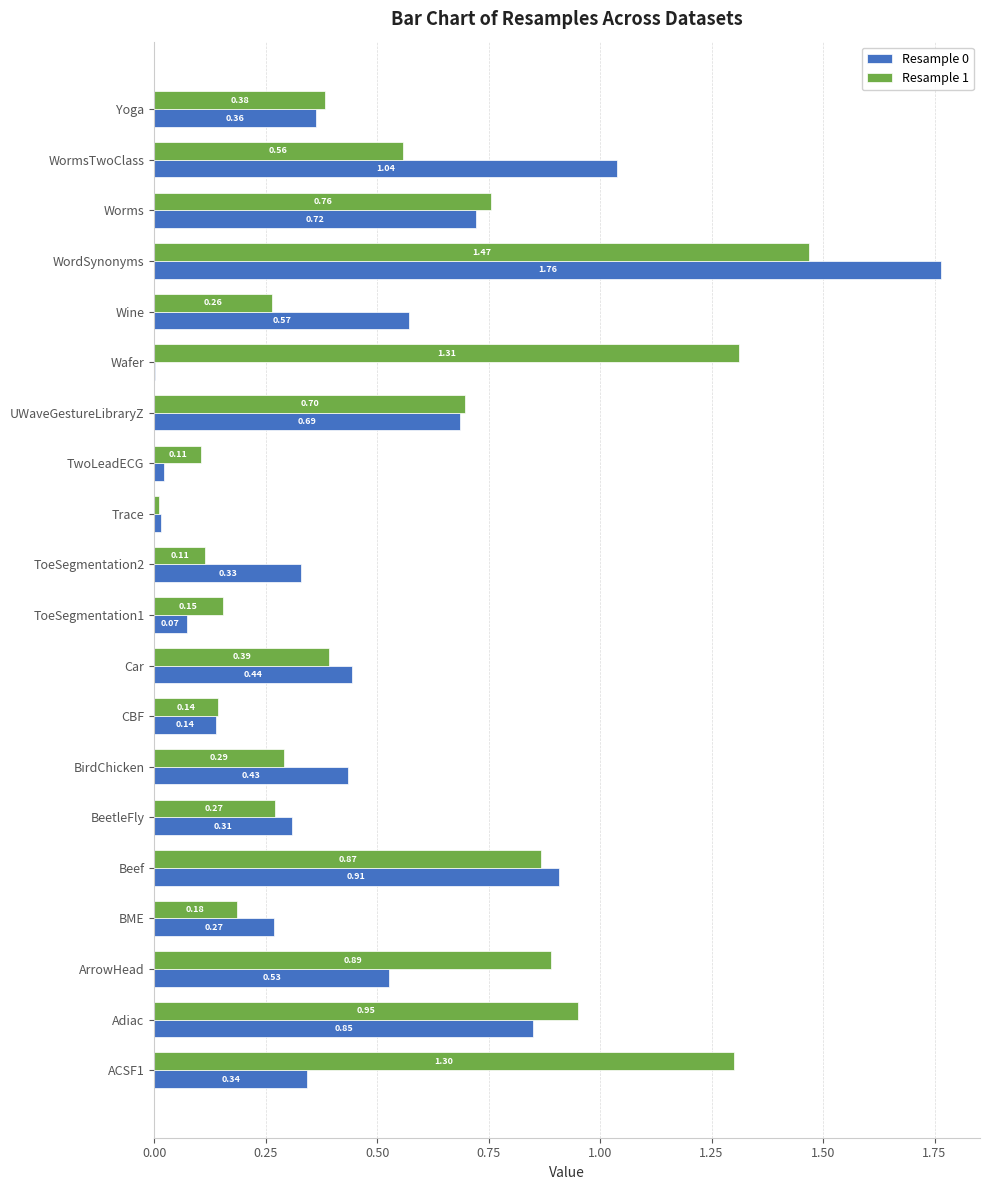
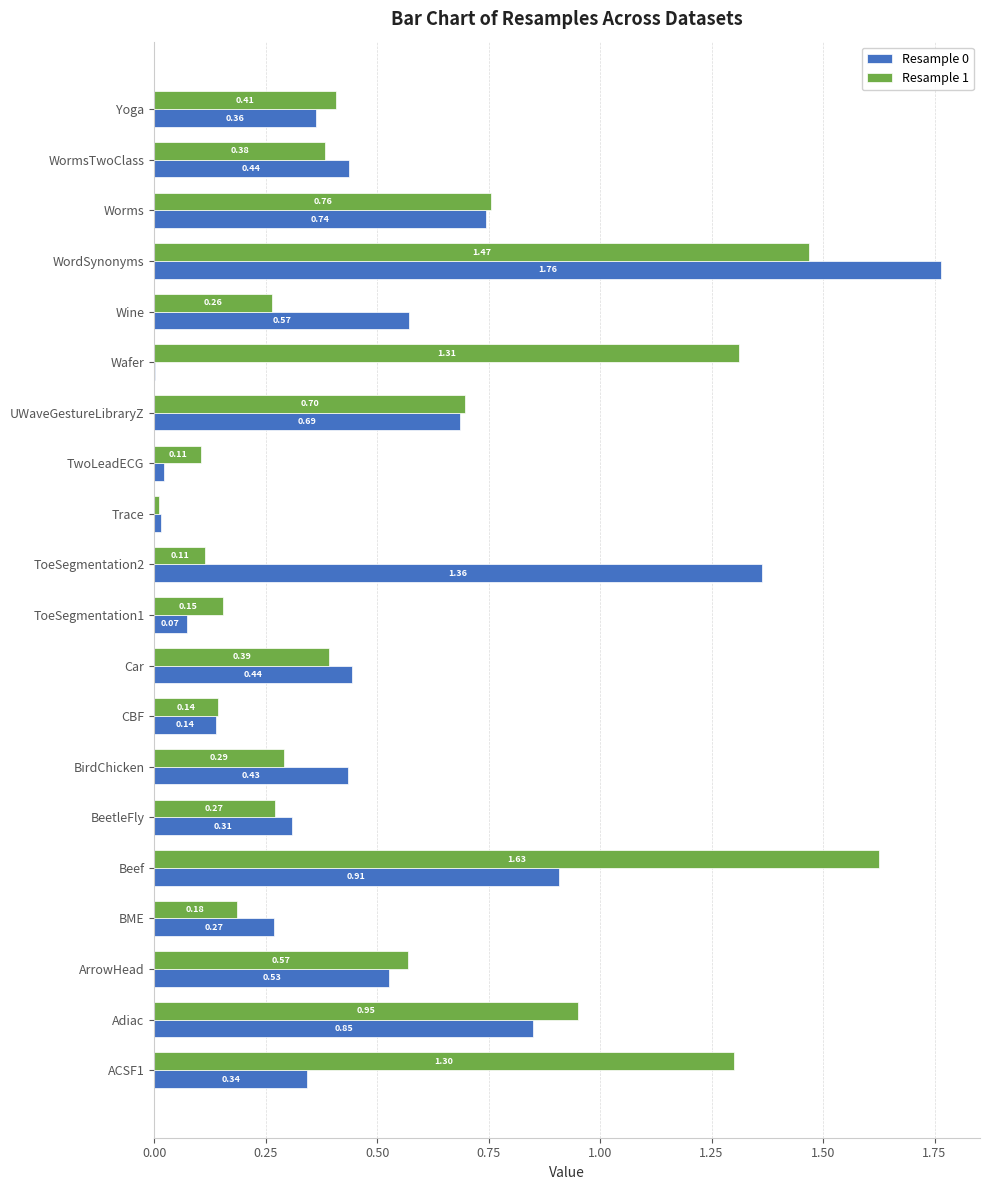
  {
    "Resample 0": {
      "Yoga": 0.36,
-     "WormsTwoClass": 1.04,
-     "Worms": 0.72,
+     "WormsTwoClass": 0.44,
+     "Worms": 0.74,
      "WordSynonyms": 1.76,
      "Wine": 0.57,
      "UWaveGestureLibraryZ": 0.69,
-     "ToeSegmentation2": 0.33,
+     "ToeSegmentation2": 1.36,
      "ToeSegmentation1": 0.07,
      "Car": 0.44,
      "CBF": 0.14,
      "BirdChicken": 0.43,
      "BeetleFly": 0.31,
      "Beef": 0.91,
      "BME": 0.27,
      "ArrowHead": 0.53,
      "Adiac": 0.85,
      "ACSF1": 0.34
    },
    "Resample 1": {
-     "Yoga": 0.38,
-     "WormsTwoClass": 0.56,
+     "Yoga": 0.41,
+     "WormsTwoClass": 0.38,
      "Worms": 0.76,
      "WordSynonyms": 1.47,
      "Wine": 0.26,
      "Wafer": 1.31,
      "UWaveGestureLibraryZ": 0.70,
      "TwoLeadECG": 0.11,
      "ToeSegmentation2": 0.11,
      "ToeSegmentation1": 0.15,
      "Car": 0.39,
      "CBF": 0.14,
      "BirdChicken": 0.29,
      "BeetleFly": 0.27,
-     "Beef": 0.87,
+     "Beef": 1.63,
      "BME": 0.18,
-     "ArrowHead": 0.89,
+     "ArrowHead": 0.57,
      "Adiac": 0.95,
      "ACSF1": 1.30
    }
  }
